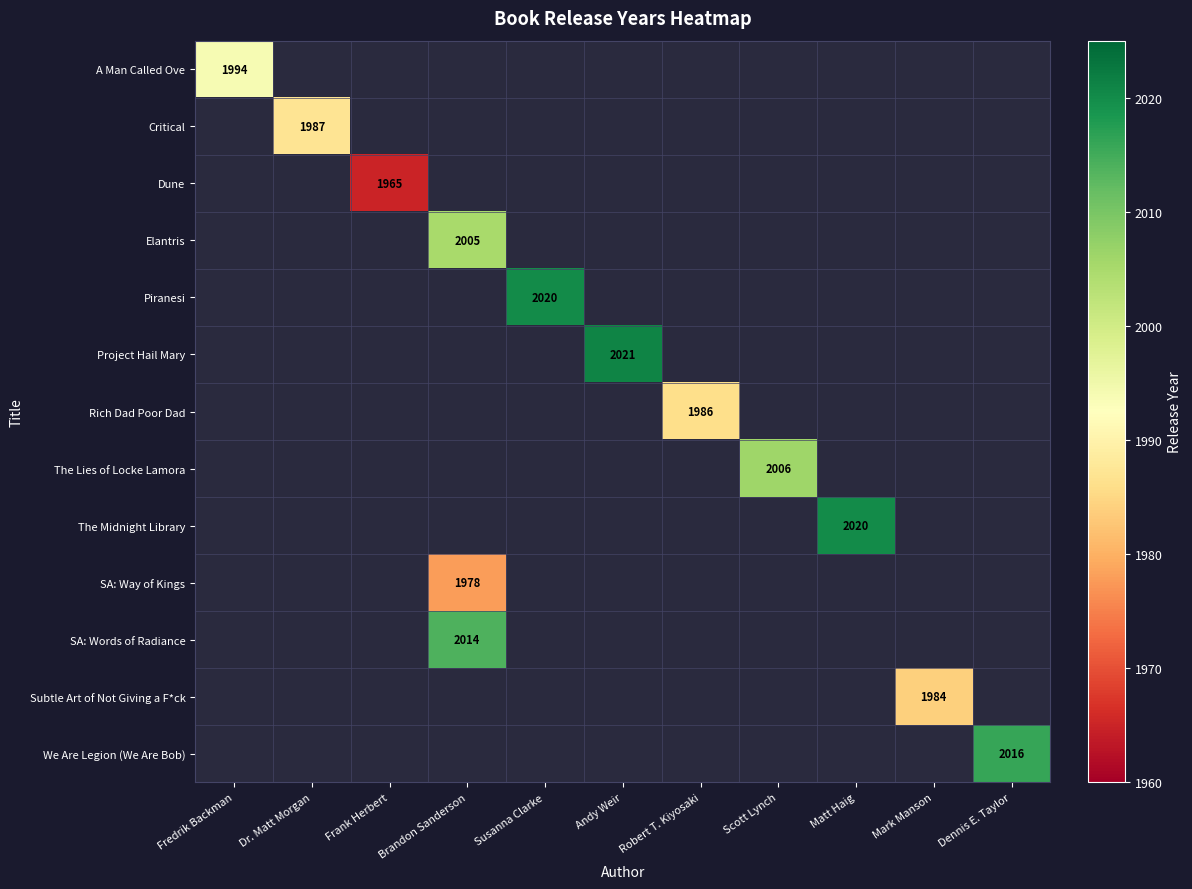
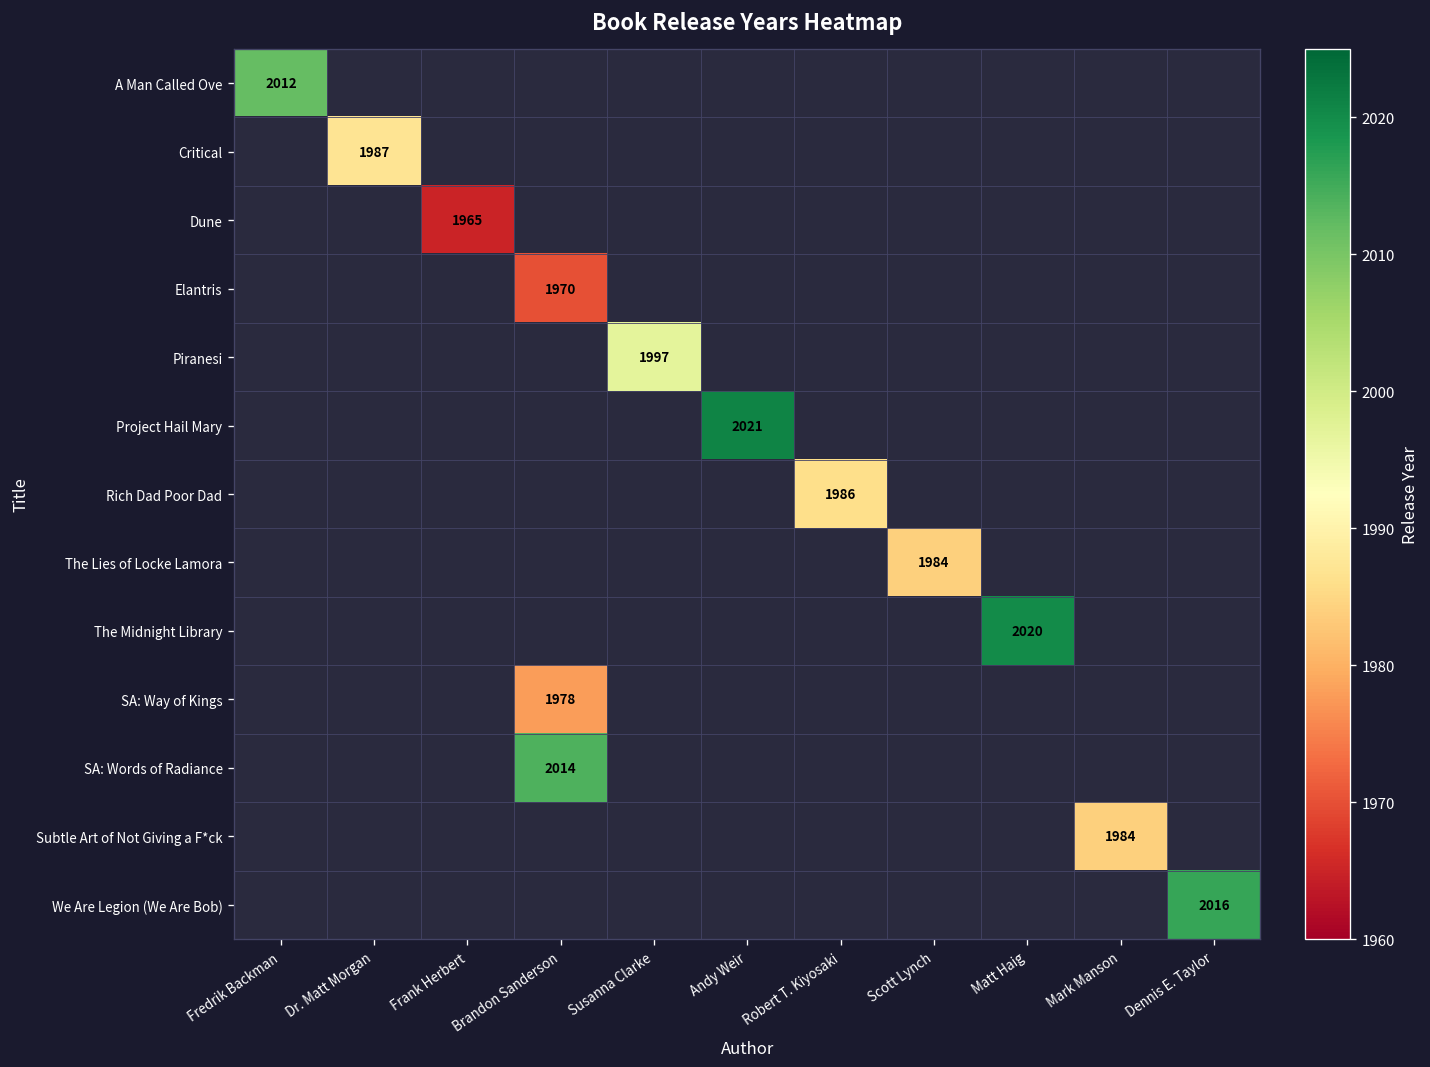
  {
    "A Man Called Ove": {
-     "Fredrik Backman": 1994
+     "Fredrik Backman": 2012
    },
    "Critical": {
      "Dr. Matt Morgan": 1987
    },
    "Dune": {
      "Frank Herbert": 1965
    },
    "Elantris": {
-     "Brandon Sanderson": 2005
+     "Brandon Sanderson": 1970
    },
    "Piranesi": {
-     "Susanna Clarke": 2020
+     "Susanna Clarke": 1997
    },
    "Project Hail Mary": {
      "Andy Weir": 2021
    },
    "Rich Dad Poor Dad": {
      "Robert T. Kiyosaki": 1986
    },
    "The Lies of Locke Lamora": {
-     "Scott Lynch": 2006
+     "Scott Lynch": 1984
    },
    "The Midnight Library": {
      "Matt Haig": 2020
    },
    "SA: Way of Kings": {
      "Brandon Sanderson": 1978
    },
    "SA: Words of Radiance": {
      "Brandon Sanderson": 2014
    },
    "Subtle Art of Not Giving a F*ck": {
      "Mark Manson": 1984
    },
    "We Are Legion (We Are Bob)": {
      "Dennis E. Taylor": 2016
    }
  }
